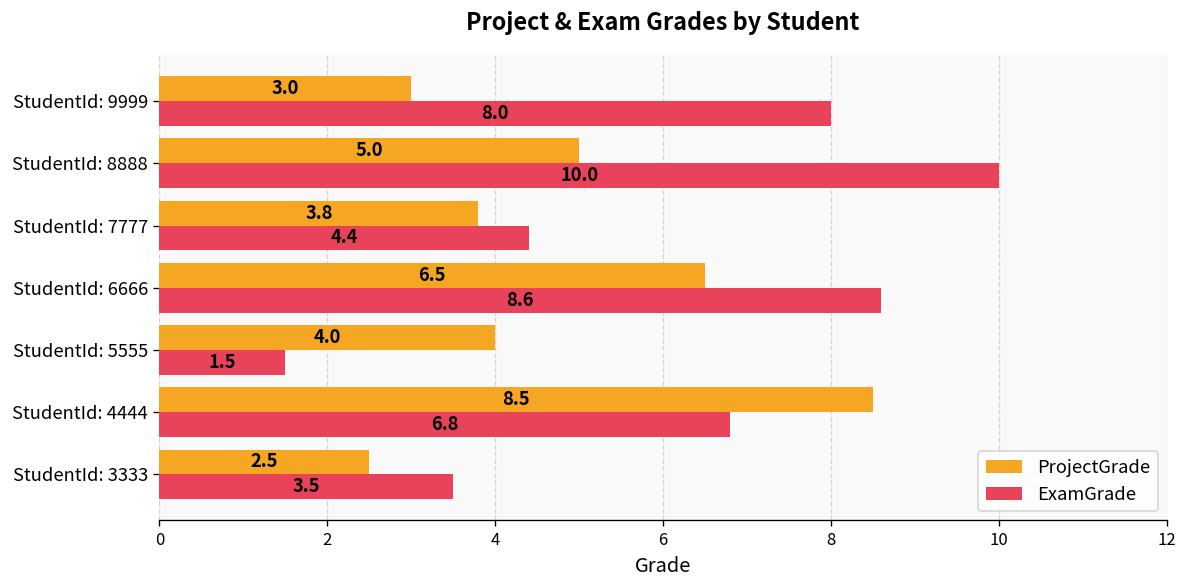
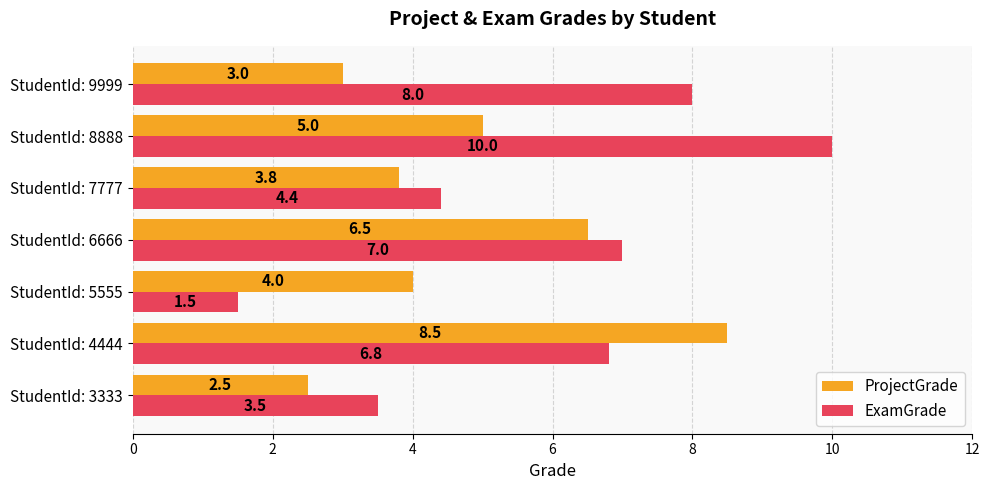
  {
    "ProjectGrade": {
      "StudentId: 9999": 3.0,
      "StudentId: 8888": 5.0,
      "StudentId: 7777": 3.8,
      "StudentId: 6666": 6.5,
      "StudentId: 5555": 4.0,
      "StudentId: 4444": 8.5,
      "StudentId: 3333": 2.5
    },
    "ExamGrade": {
      "StudentId: 9999": 8.0,
      "StudentId: 8888": 10.0,
      "StudentId: 7777": 4.4,
-     "StudentId: 6666": 8.6,
+     "StudentId: 6666": 7.0,
      "StudentId: 5555": 1.5,
      "StudentId: 4444": 6.8,
      "StudentId: 3333": 3.5
    }
  }
